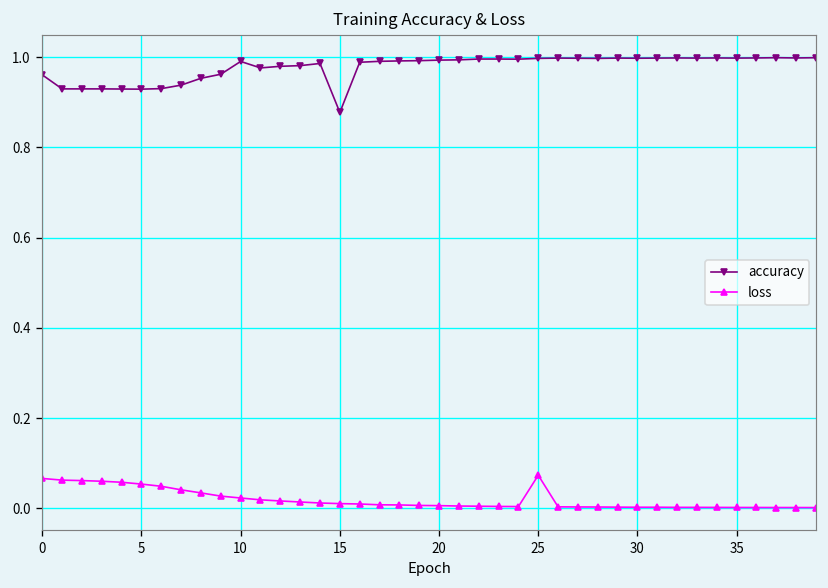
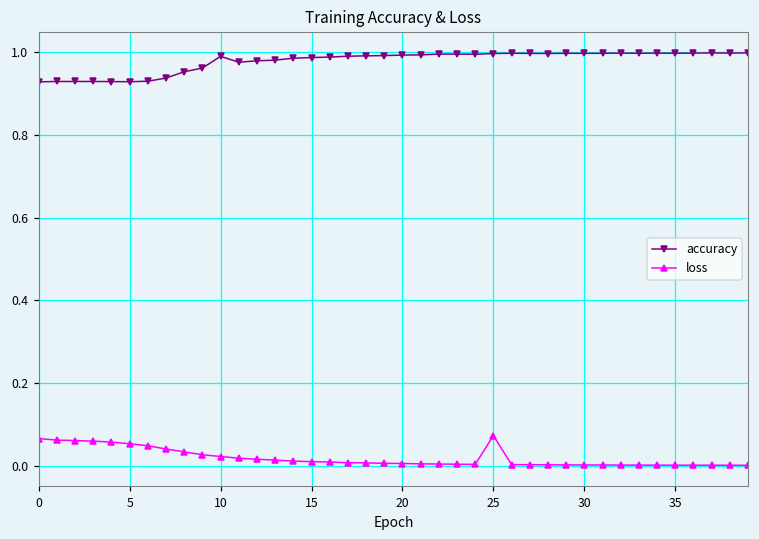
  {
    "accuracy": {
-     "0": 0.96,
+     "0": 0.93,
      "5": 0.93,
      "10": 0.99,
-     "15": 0.88,
+     "15": 0.99,
      "20": 0.99,
      "25": 1.00,
      "30": 1.00,
      "35": 1.00
    },
    "loss": {
      "0": 0.07,
      "5": 0.05,
      "10": 0.02,
      "15": 0.01,
      "20": 0.01,
      "25": 0.07,
      "30": 0.00,
      "35": 0.00
    }
  }
